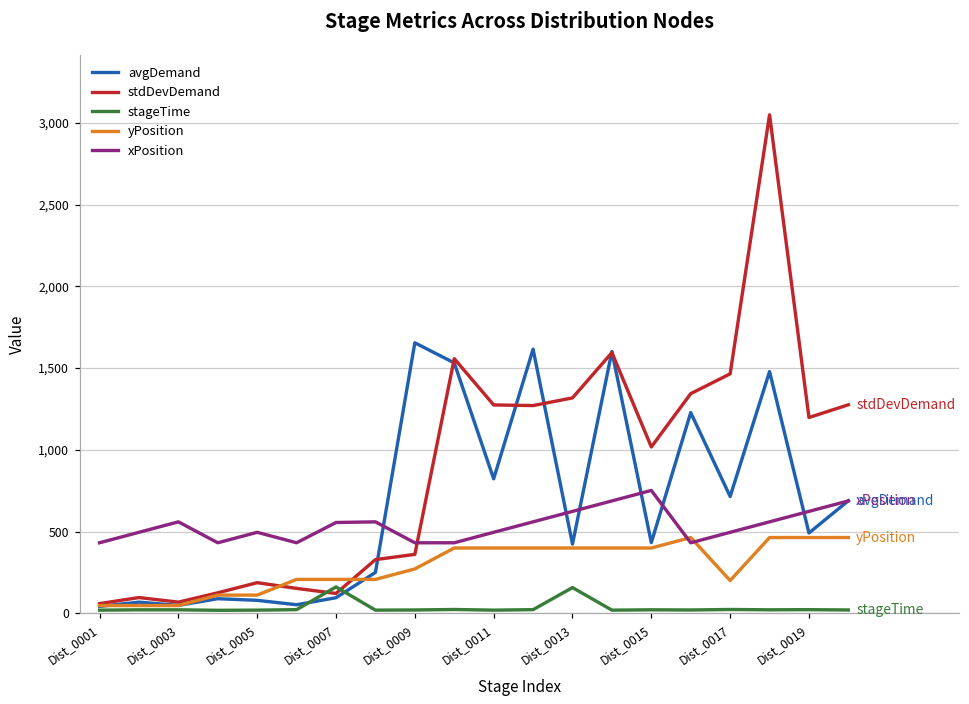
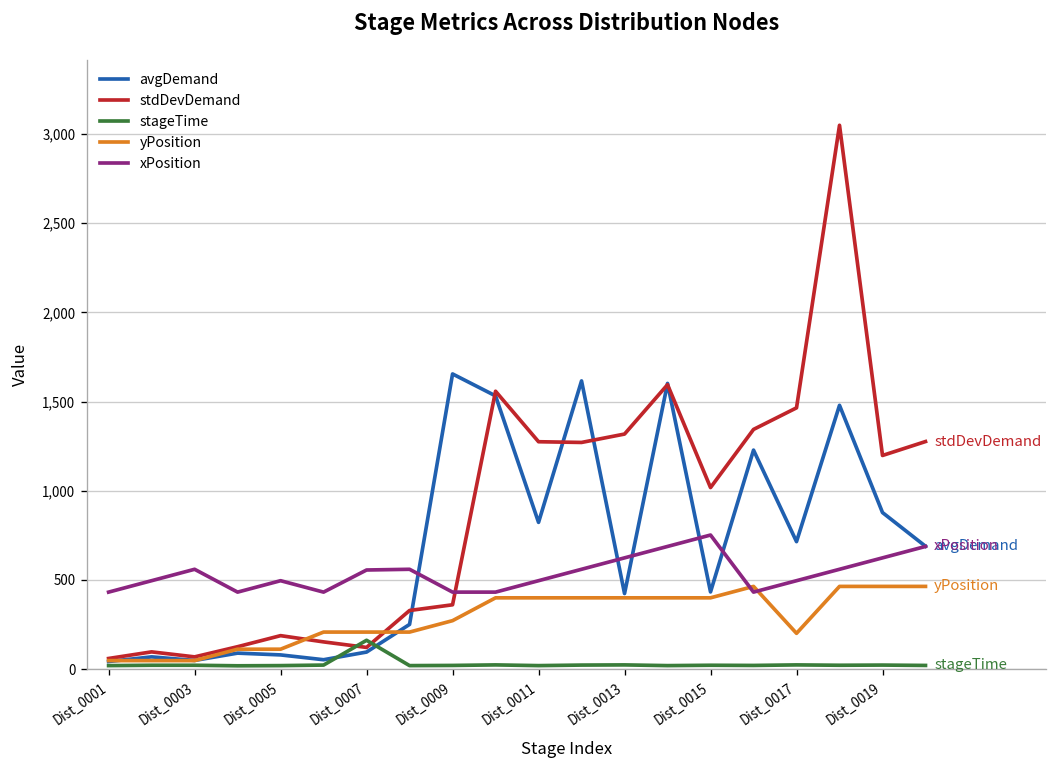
  {
    "avgDemand": {
      "Dist_0005": "80",
      "Dist_0007": "100",
      "Dist_0009": "1,660",
      "Dist_0011": "820",
      "Dist_0013": "420",
      "Dist_0015": "430",
      "Dist_0017": "720",
-     "Dist_0019": "490"
+     "Dist_0019": "880"
    },
    "stdDevDemand": {
      "Dist_0003": "70",
      "Dist_0005": "190",
      "Dist_0007": "120",
      "Dist_0009": "360",
      "Dist_0011": "1,280",
      "Dist_0013": "1,320",
      "Dist_0015": "1,020",
      "Dist_0017": "1,470",
      "Dist_0019": "1,200"
    },
    "stageTime": {
      "Dist_0001": "20",
      "Dist_0003": "20",
      "Dist_0005": "20",
      "Dist_0007": "160",
      "Dist_0009": "20",
      "Dist_0011": "20",
-     "Dist_0013": "160",
+     "Dist_0013": "20",
      "Dist_0015": "20",
      "Dist_0017": "20",
      "Dist_0019": "20"
    },
    "yPosition": {
      "Dist_0005": "110",
      "Dist_0007": "210",
      "Dist_0009": "270",
      "Dist_0011": "400",
      "Dist_0013": "400",
      "Dist_0015": "400",
      "Dist_0017": "200",
      "Dist_0019": "460"
    },
    "xPosition": {
      "Dist_0001": "430",
      "Dist_0003": "560",
      "Dist_0005": "500",
      "Dist_0007": "560",
      "Dist_0009": "430",
      "Dist_0011": "500",
      "Dist_0013": "620",
      "Dist_0015": "750",
      "Dist_0017": "500",
      "Dist_0019": "620"
    }
  }
